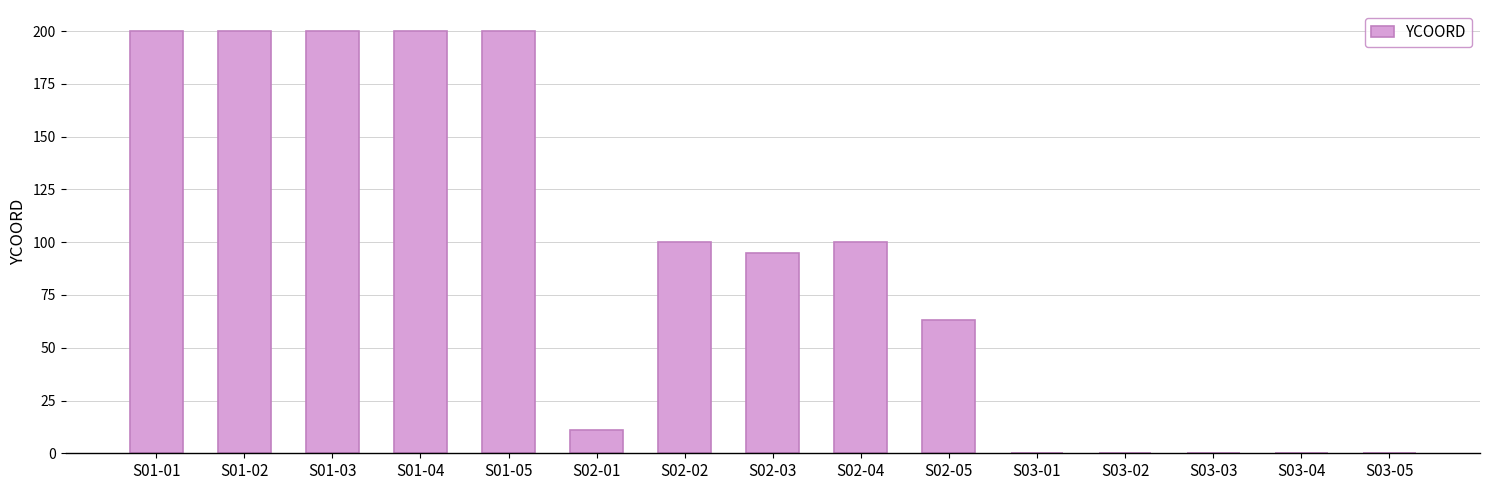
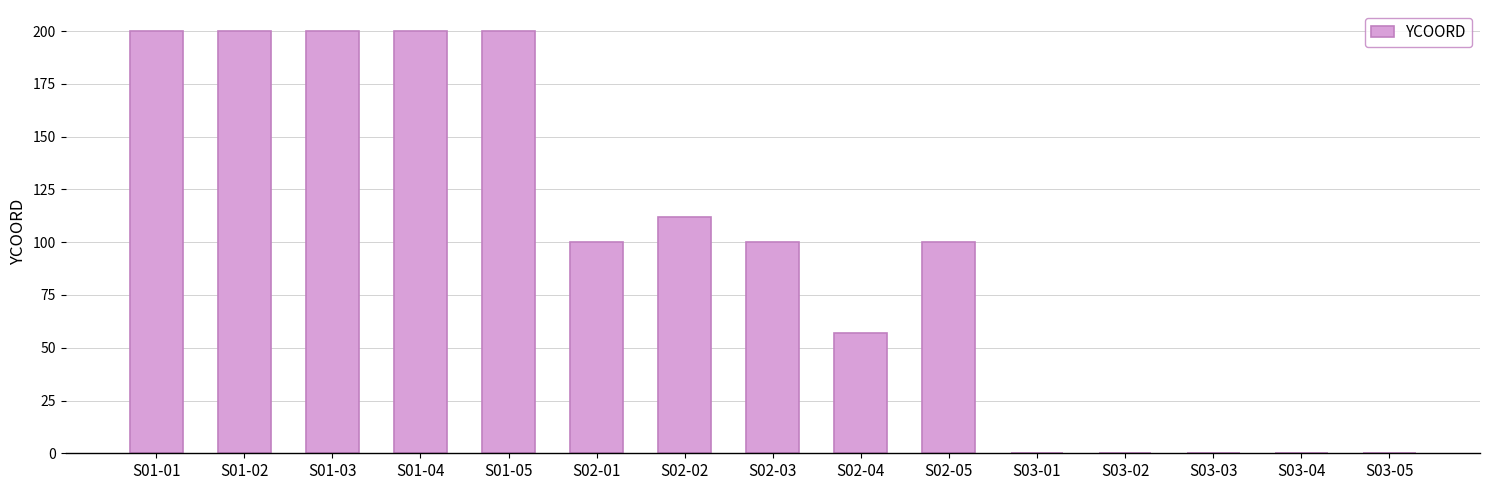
  {
    "S01-01": 200,
    "S01-02": 200,
    "S01-03": 200,
    "S01-04": 200,
    "S01-05": 200,
-   "S02-01": 11,
-   "S02-02": 100,
-   "S02-03": 95,
-   "S02-04": 100,
-   "S02-05": 63,
+   "S02-01": 100,
+   "S02-02": 112,
+   "S02-03": 100,
+   "S02-04": 57,
+   "S02-05": 100,
    "S03-01": 0,
    "S03-02": 0,
    "S03-03": 0,
    "S03-04": 0,
    "S03-05": 0
  }
